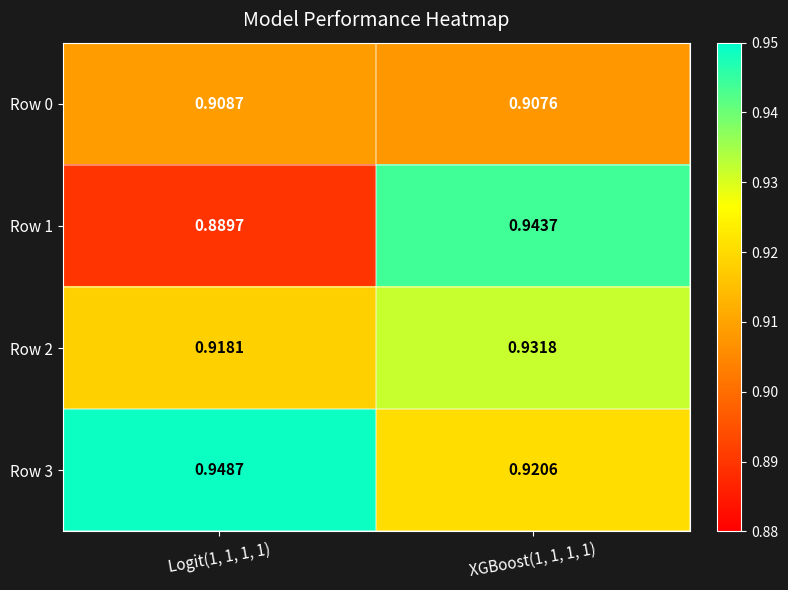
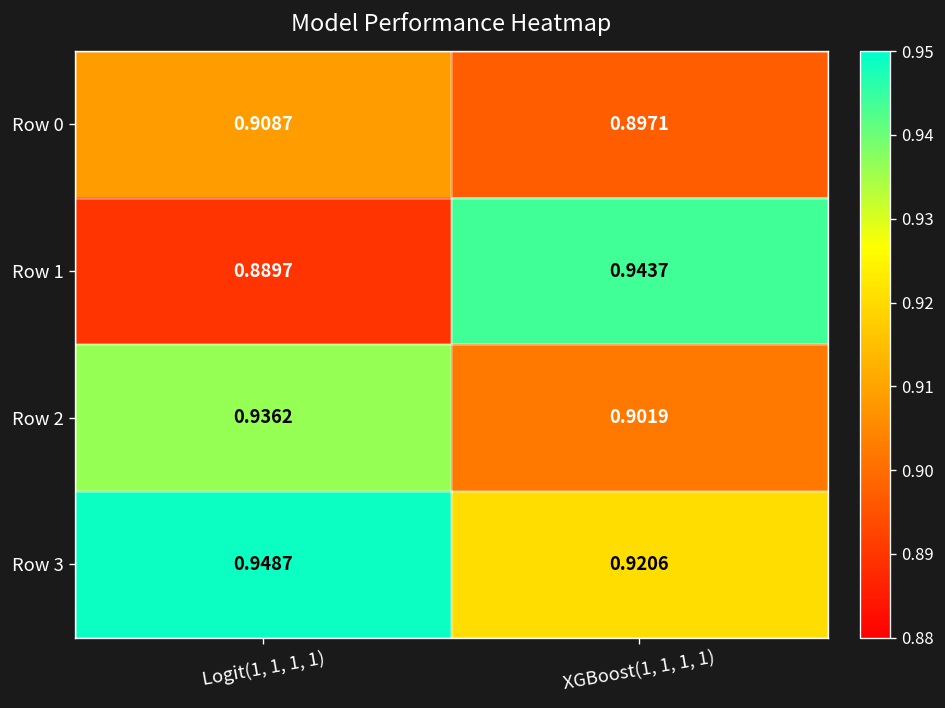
  {
    "Row 0": {
      "Logit(1, 1, 1, 1)": 0.9087,
-     "XGBoost(1, 1, 1, 1)": 0.9076
+     "XGBoost(1, 1, 1, 1)": 0.8971
    },
    "Row 1": {
      "Logit(1, 1, 1, 1)": 0.8897,
      "XGBoost(1, 1, 1, 1)": 0.9437
    },
    "Row 2": {
-     "Logit(1, 1, 1, 1)": 0.9181,
-     "XGBoost(1, 1, 1, 1)": 0.9318
+     "Logit(1, 1, 1, 1)": 0.9362,
+     "XGBoost(1, 1, 1, 1)": 0.9019
    },
    "Row 3": {
      "Logit(1, 1, 1, 1)": 0.9487,
      "XGBoost(1, 1, 1, 1)": 0.9206
    }
  }
